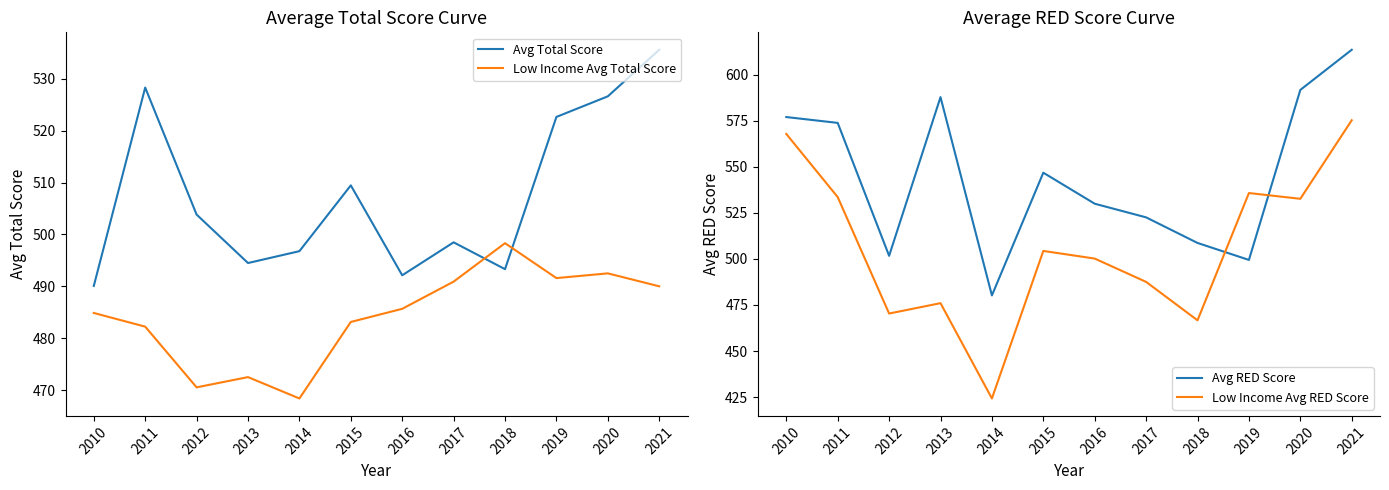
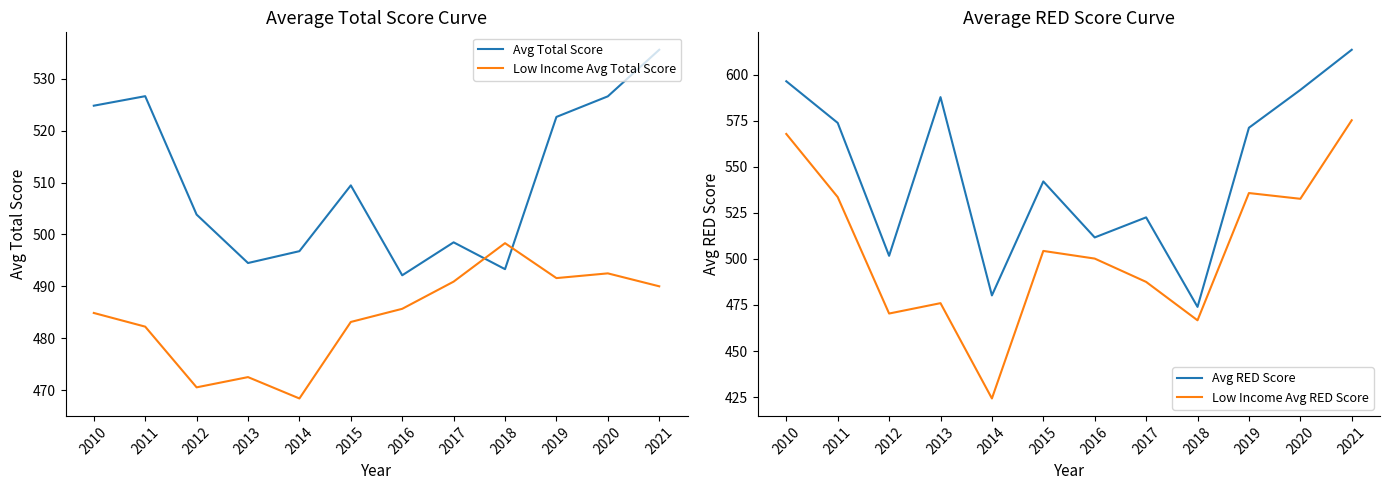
  {
    "Average Total Score Curve": {
      "Avg Total Score": {
-       "2010": 490,
-       "2011": 528,
+       "2010": 525,
+       "2011": 527,
        "2012": 504,
        "2013": 495,
        "2014": 497,
        "2015": 509,
        "2016": 492,
        "2017": 498,
        "2018": 493,
        "2019": 523,
        "2020": 527
      },
      "Low Income Avg Total Score": {
        "2010": 485,
        "2011": 482,
        "2012": 471,
        "2013": 473,
        "2014": 468,
        "2015": 483,
        "2016": 486,
        "2017": 491,
        "2018": 498,
        "2019": 492,
        "2020": 493,
        "2021": 490
      }
    },
    "Average RED Score Curve": {
      "Avg RED Score": {
-       "2010": 577,
+       "2010": 596,
        "2011": 574,
        "2012": 502,
        "2013": 588,
        "2014": 480,
-       "2015": 547,
-       "2016": 530,
+       "2015": 542,
+       "2016": 512,
        "2017": 523,
-       "2018": 509,
-       "2019": 499,
+       "2018": 474,
+       "2019": 571,
        "2020": 592,
        "2021": 614
      },
      "Low Income Avg RED Score": {
        "2010": 568,
        "2011": 534,
        "2012": 470,
        "2013": 476,
        "2014": 424,
        "2015": 504,
        "2016": 500,
        "2017": 488,
        "2018": 467,
        "2019": 536,
        "2020": 533,
        "2021": 575
      }
    }
  }
